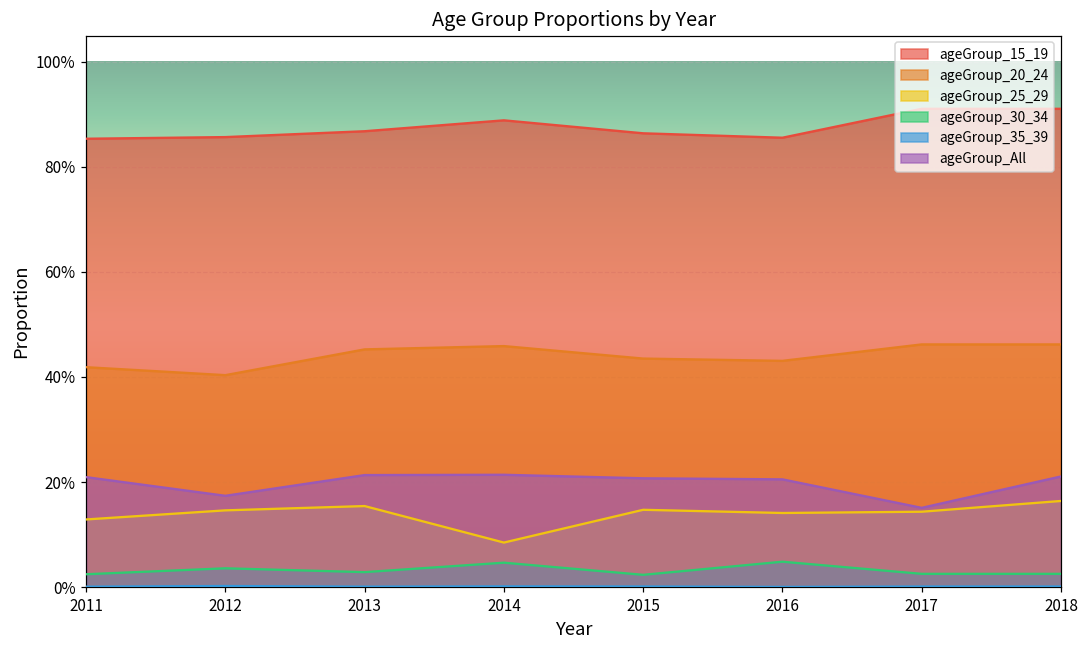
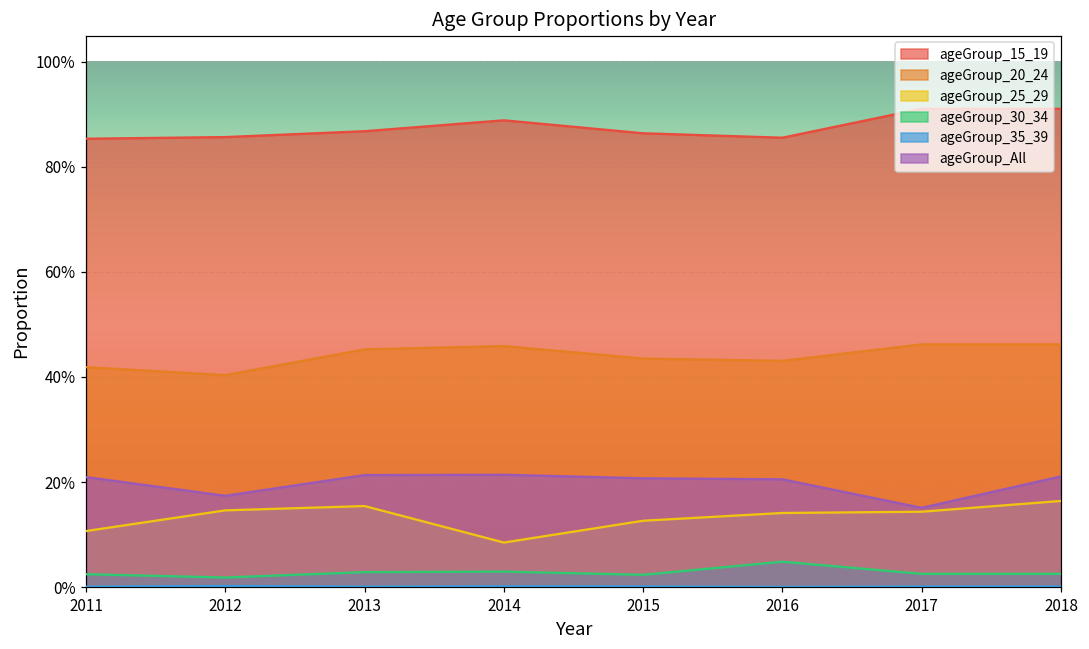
  {
    "ageGroup_25_29": {
-     "2011": "13%",
+     "2011": "11%",
      "2012": "15%",
      "2013": "15%",
      "2014": "8%",
-     "2015": "15%",
+     "2015": "13%",
      "2016": "14%",
      "2017": "14%",
      "2018": "16%"
    },
    "ageGroup_30_34": {
      "2011": "2%",
-     "2012": "4%",
+     "2012": "2%",
      "2013": "3%",
-     "2014": "5%",
+     "2014": "3%",
      "2015": "2%",
      "2016": "5%",
      "2017": "3%",
      "2018": "3%"
    },
    "ageGroup_35_39": {
      "2011": "0%",
      "2012": "0%",
      "2013": "0%",
      "2014": "0%",
      "2015": "0%",
      "2016": "0%",
      "2017": "0%",
      "2018": "0%"
    },
    "ageGroup_All": {
      "2011": "21%",
      "2012": "17%",
      "2013": "21%",
      "2014": "21%",
      "2015": "21%",
      "2016": "21%",
      "2017": "15%",
      "2018": "21%"
    }
  }
